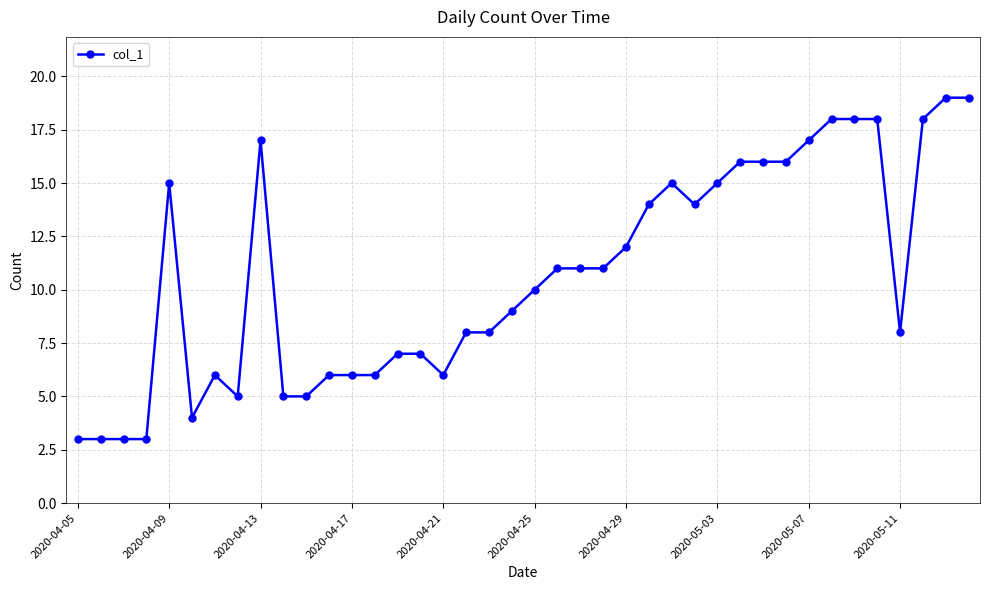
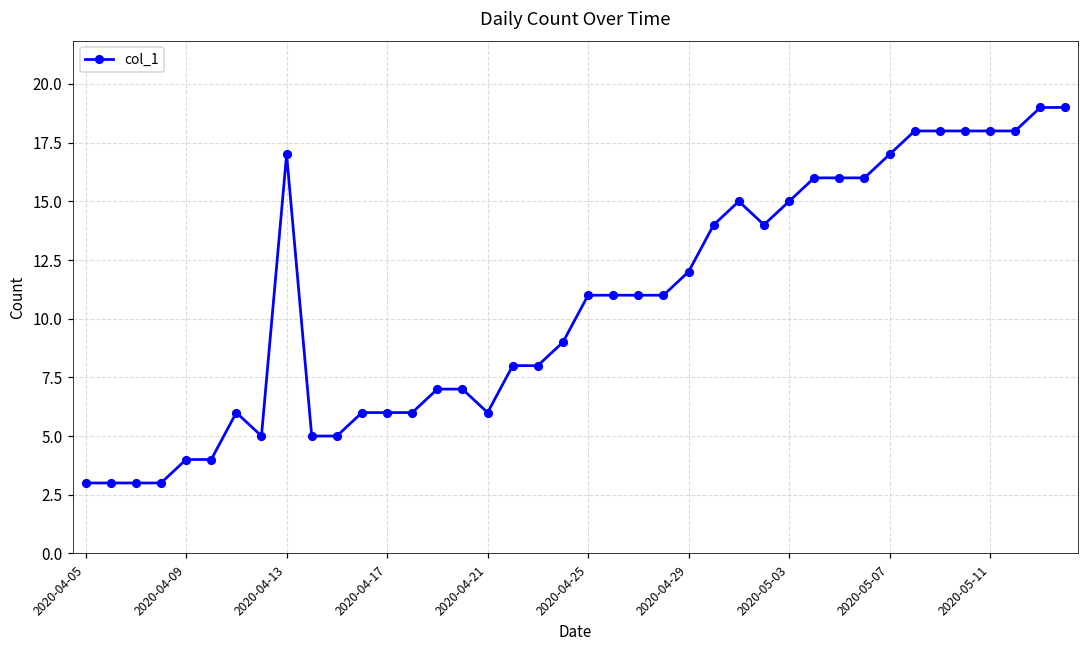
  {
    "2020-04-05": 3,
-   "2020-04-09": 15,
+   "2020-04-09": 4,
    "2020-04-13": 17,
    "2020-04-17": 6,
    "2020-04-21": 6,
-   "2020-04-25": 10,
+   "2020-04-25": 11,
    "2020-04-29": 12,
    "2020-05-03": 15,
    "2020-05-07": 17,
-   "2020-05-11": 8
+   "2020-05-11": 18
  }
